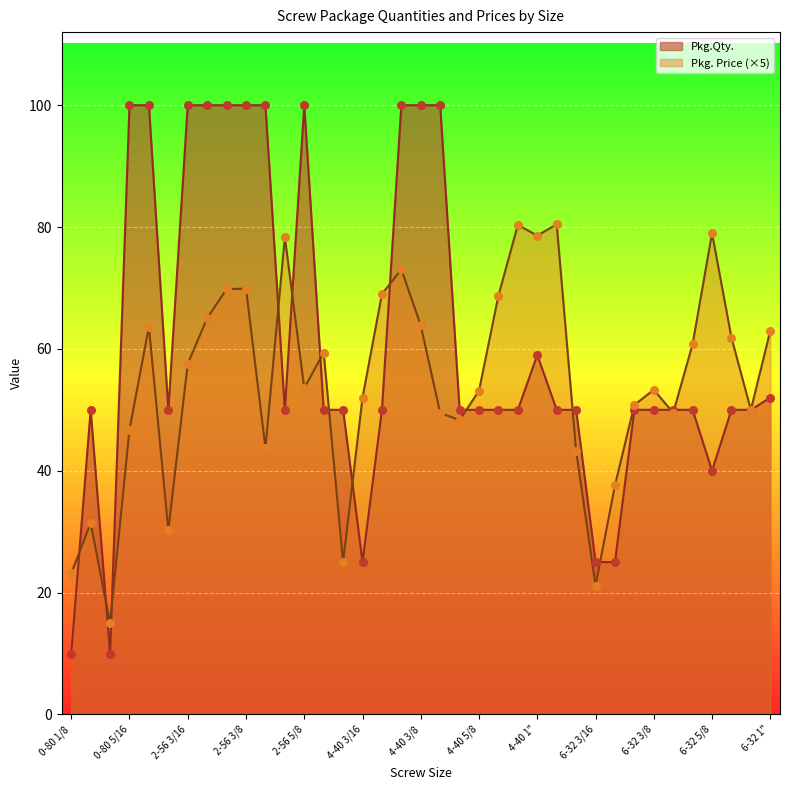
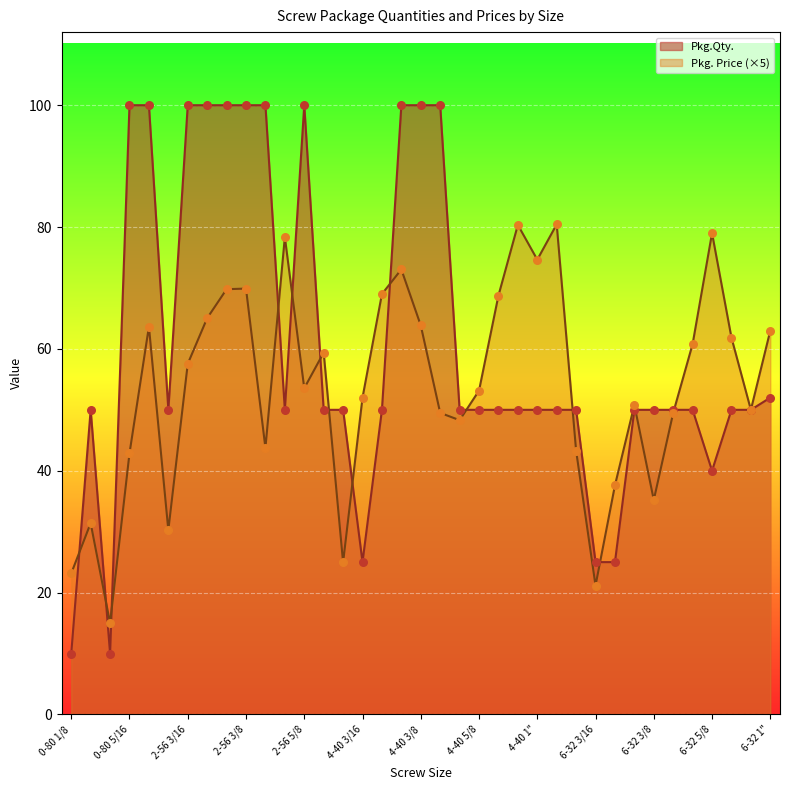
  {
    "Pkg.Qty.": {
      "0-80 1/8": 10,
      "0-80 5/16": 100,
      "2-56 3/16": 100,
      "2-56 3/8": 100,
      "2-56 5/8": 100,
      "4-40 3/16": 25,
      "4-40 3/8": 100,
      "4-40 5/8": 50,
-     "4-40 1\"": 59,
+     "4-40 1\"": 50,
      "6-32 3/16": 25,
      "6-32 3/8": 50,
      "6-32 5/8": 40,
      "6-32 1\"": 52
    },
    "Pkg. Price (×5)": {
      "0-80 1/8": 23,
-     "0-80 5/16": 47,
+     "0-80 5/16": 43,
      "2-56 3/16": 58,
      "2-56 3/8": 70,
      "2-56 5/8": 54,
      "4-40 3/16": 52,
      "4-40 3/8": 64,
      "4-40 5/8": 53,
-     "4-40 1\"": 79,
+     "4-40 1\"": 75,
      "6-32 3/16": 21,
-     "6-32 3/8": 53,
+     "6-32 3/8": 35,
      "6-32 5/8": 79,
      "6-32 1\"": 63
    }
  }
